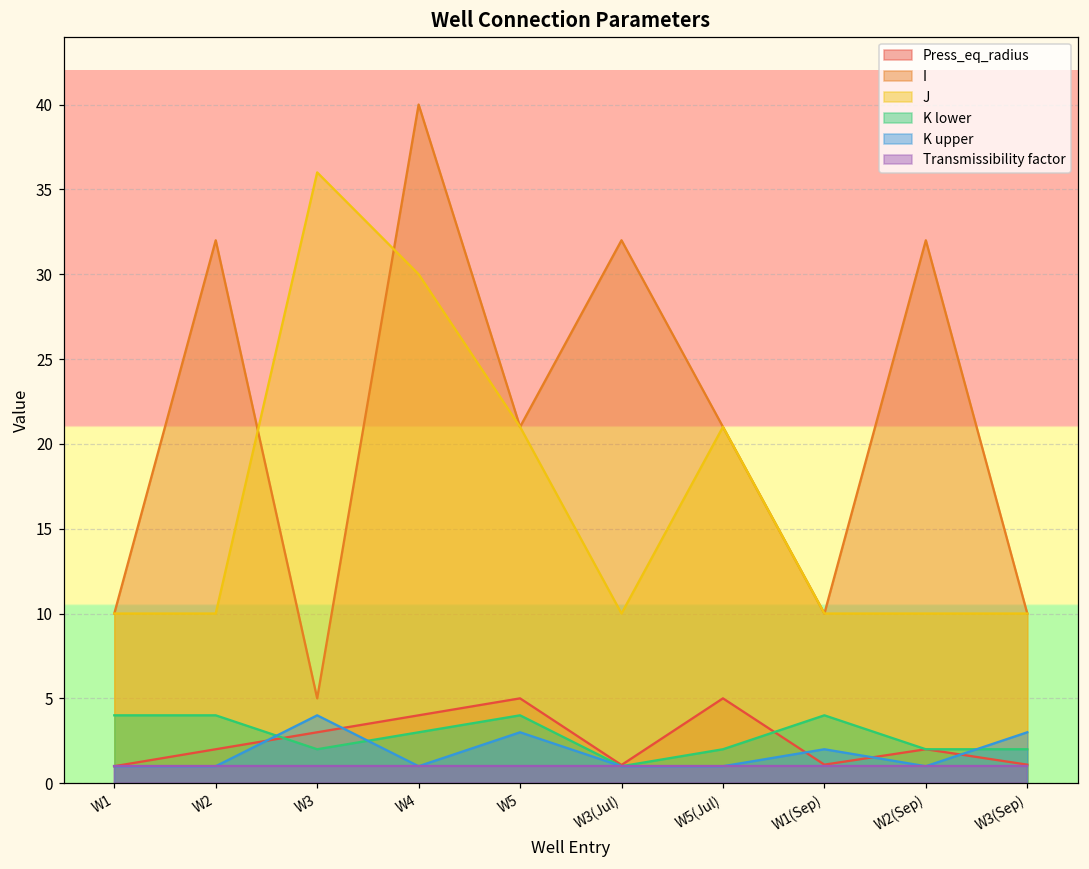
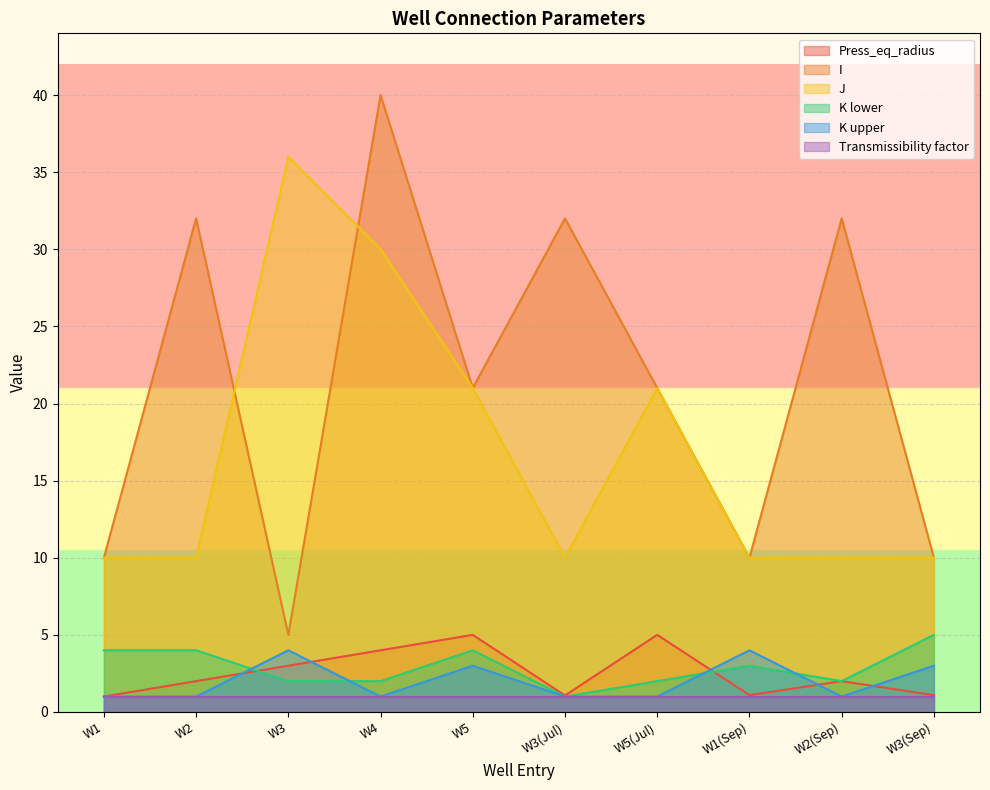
  {
    "K lower": {
      "W1": 4,
      "W2": 4,
      "W3": 2,
-     "W4": 3,
+     "W4": 2,
      "W5": 4,
      "W5(Jul)": 2,
-     "W1(Sep)": 4,
-     "W3(Sep)": 2
+     "W1(Sep)": 3,
+     "W3(Sep)": 5
    },
    "K upper": {
      "W3": 4,
      "W5": 3,
-     "W1(Sep)": 2,
+     "W1(Sep)": 4,
      "W3(Sep)": 3
    },
    "Transmissibility factor": {
      "W3": 1,
      "W5": 1
    }
  }
